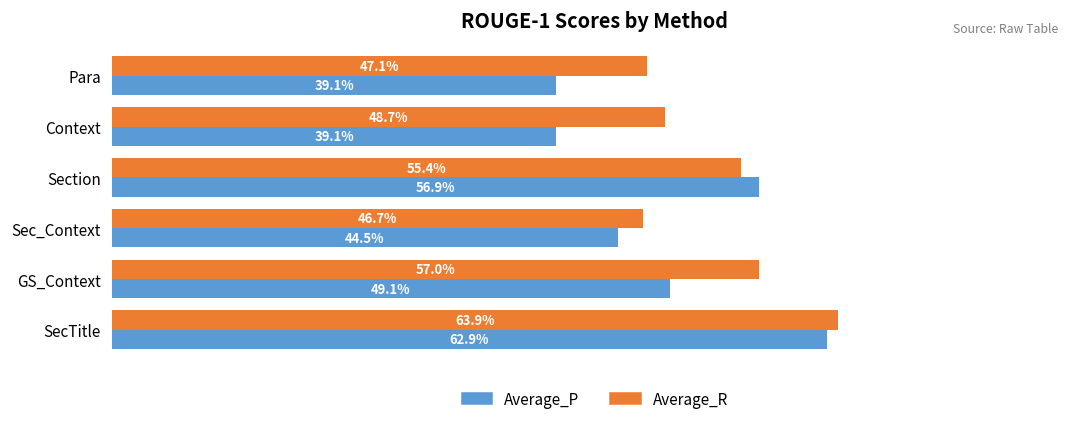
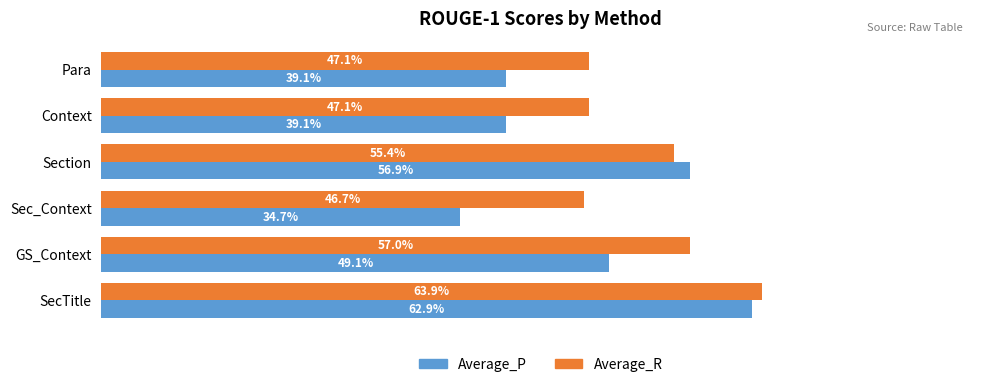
  {
    "Average_P": {
      "Para": "39.1%",
      "Context": "39.1%",
      "Section": "56.9%",
-     "Sec_Context": "44.5%",
+     "Sec_Context": "34.7%",
      "GS_Context": "49.1%",
      "SecTitle": "62.9%"
    },
    "Average_R": {
      "Para": "47.1%",
-     "Context": "48.7%",
+     "Context": "47.1%",
      "Section": "55.4%",
      "Sec_Context": "46.7%",
      "GS_Context": "57.0%",
      "SecTitle": "63.9%"
    }
  }
